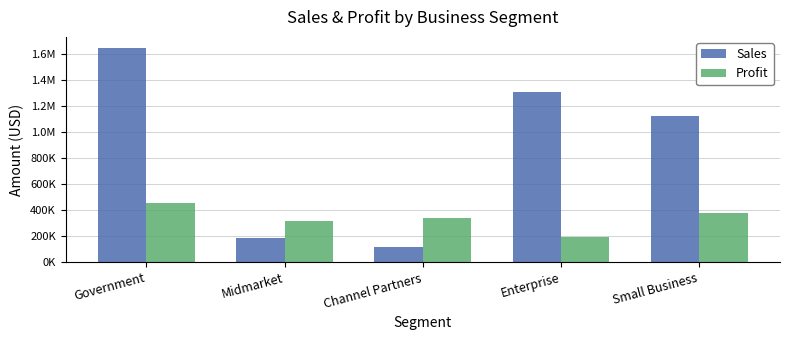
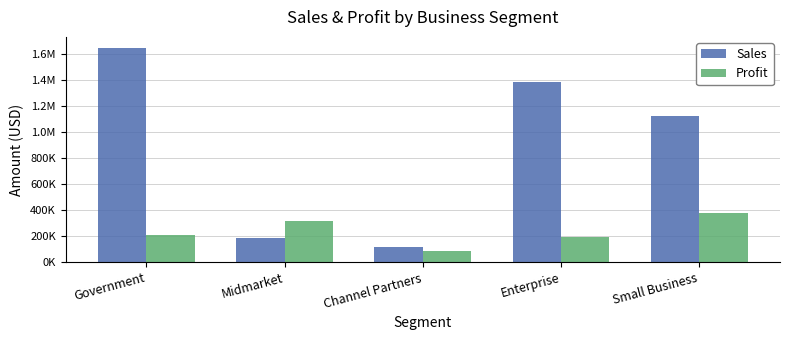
  {
    "Sales": {
      "Government": 1650000,
      "Midmarket": 180000,
      "Channel Partners": 120000,
-     "Enterprise": 1310000,
+     "Enterprise": 1380000,
      "Small Business": 1120000
    },
    "Profit": {
-     "Government": 460000,
+     "Government": 210000,
      "Midmarket": 320000,
-     "Channel Partners": 340000,
+     "Channel Partners": 90000,
      "Enterprise": 190000,
      "Small Business": 380000
    }
  }
